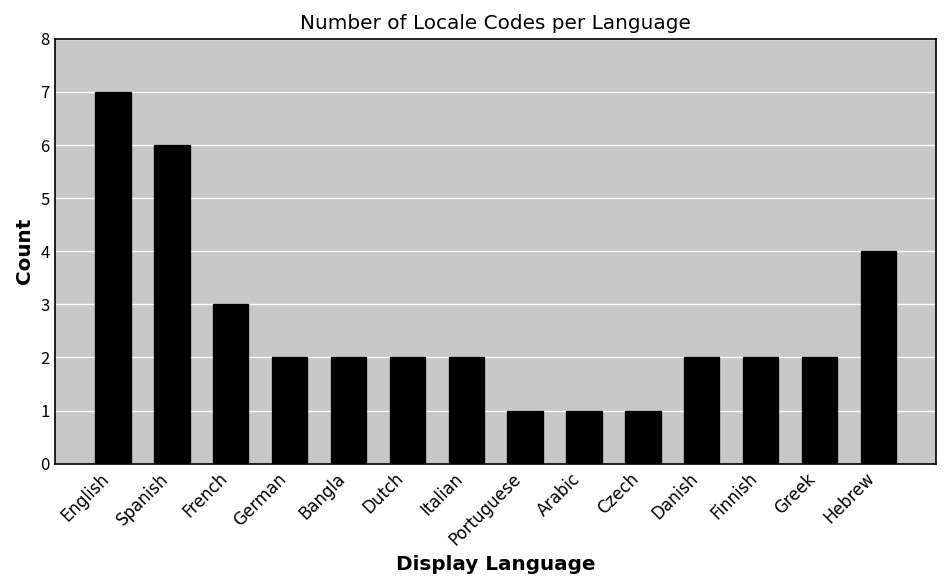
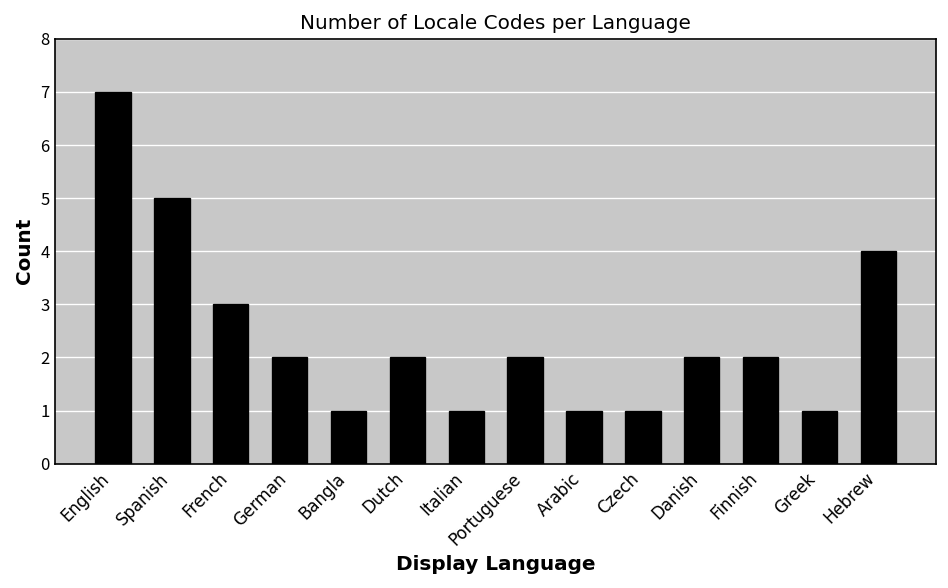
  {
    "English": 7,
-   "Spanish": 6,
+   "Spanish": 5,
    "French": 3,
    "German": 2,
-   "Bangla": 2,
+   "Bangla": 1,
    "Dutch": 2,
-   "Italian": 2,
-   "Portuguese": 1,
+   "Italian": 1,
+   "Portuguese": 2,
    "Arabic": 1,
    "Czech": 1,
    "Danish": 2,
    "Finnish": 2,
-   "Greek": 2,
+   "Greek": 1,
    "Hebrew": 4
  }
